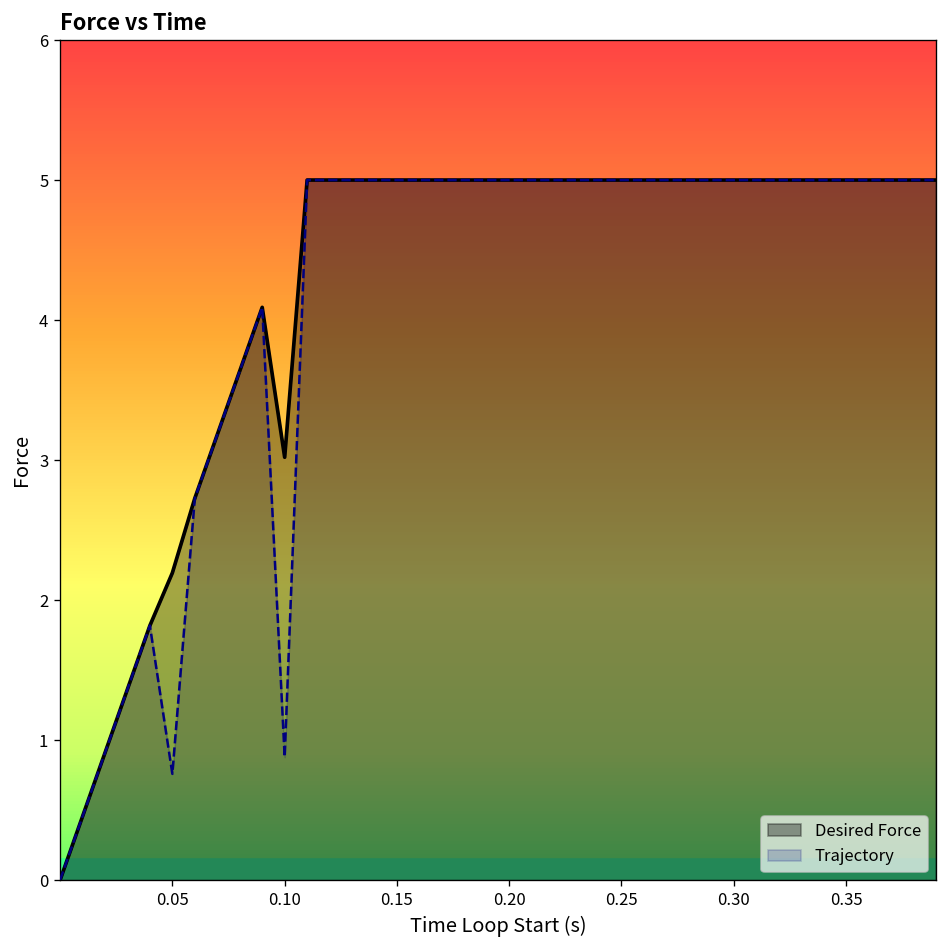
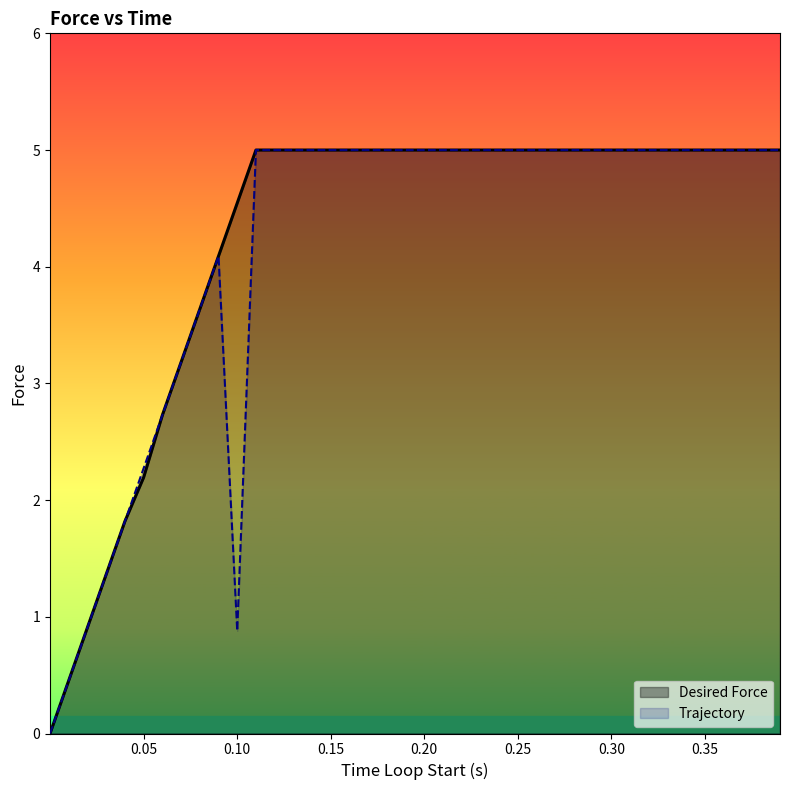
  {
    "Desired Force": {
      "0.05": 2.19,
-     "0.10": 3.02
+     "0.10": 4.55
    },
    "Trajectory": {
-     "0.05": 0.76,
+     "0.05": 2.27,
      "0.10": 0.88
    }
  }
